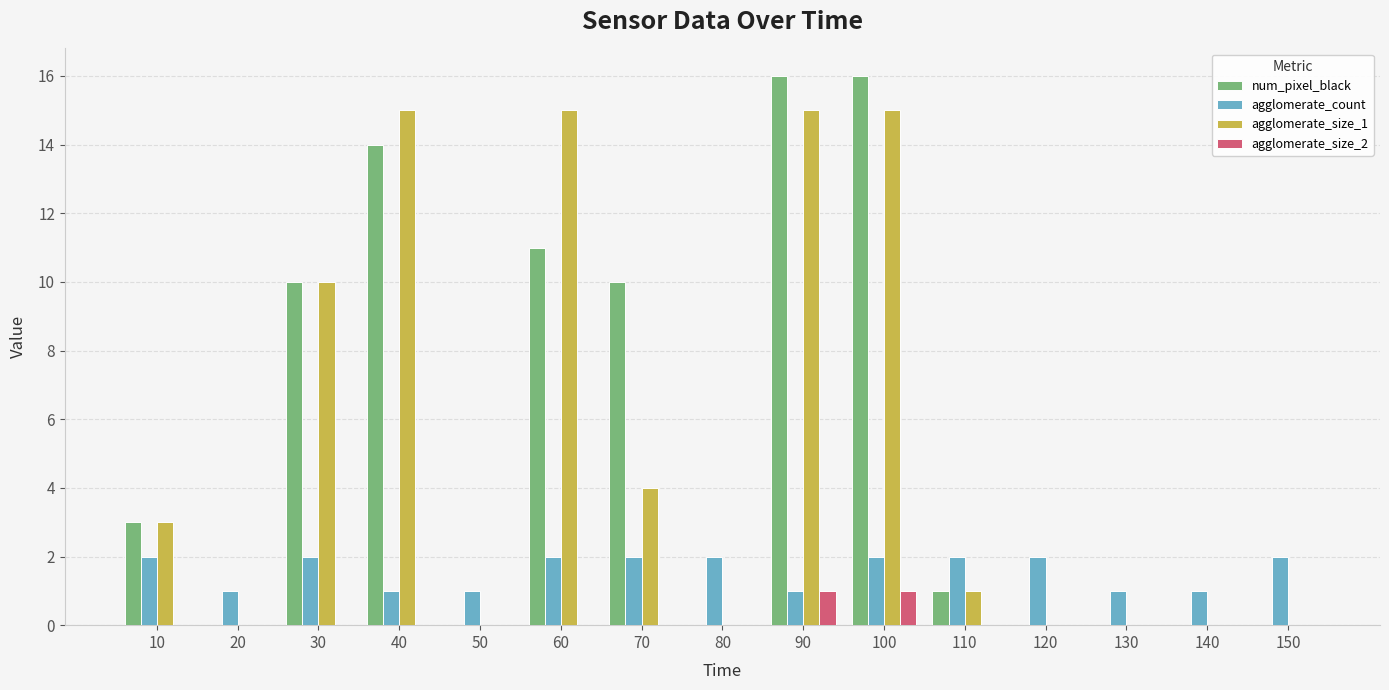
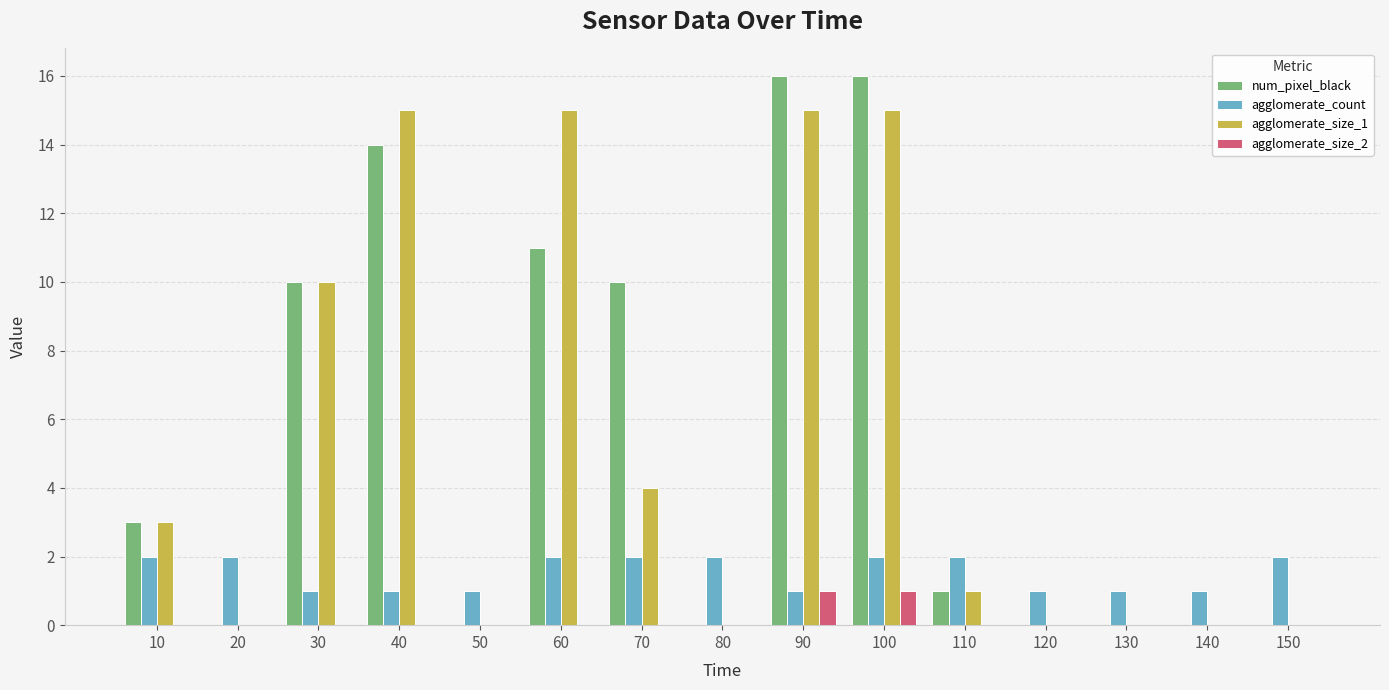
  {
    "num_pixel_black": {
      "10": 3,
      "20": 0,
      "30": 10,
      "40": 14,
      "50": 0,
      "60": 11,
      "70": 10,
      "80": 0,
      "90": 16,
      "100": 16,
      "110": 1,
      "120": 0,
      "130": 0,
      "140": 0,
      "150": 0
    },
    "agglomerate_count": {
      "10": 2,
-     "20": 1,
-     "30": 2,
+     "20": 2,
+     "30": 1,
      "40": 1,
      "50": 1,
      "60": 2,
      "70": 2,
      "80": 2,
      "90": 1,
      "100": 2,
      "110": 2,
-     "120": 2,
+     "120": 1,
      "130": 1,
      "140": 1,
      "150": 2
    },
    "agglomerate_size_1": {
      "10": 3,
      "20": 0,
      "30": 10,
      "40": 15,
      "50": 0,
      "60": 15,
      "70": 4,
      "80": 0,
      "90": 15,
      "100": 15,
      "110": 1,
      "120": 0,
      "130": 0,
      "140": 0,
      "150": 0
    },
    "agglomerate_size_2": {
      "10": 0,
      "20": 0,
      "30": 0,
      "40": 0,
      "50": 0,
      "60": 0,
      "70": 0,
      "80": 0,
      "90": 1,
      "100": 1,
      "110": 0,
      "120": 0,
      "130": 0,
      "140": 0,
      "150": 0
    }
  }
